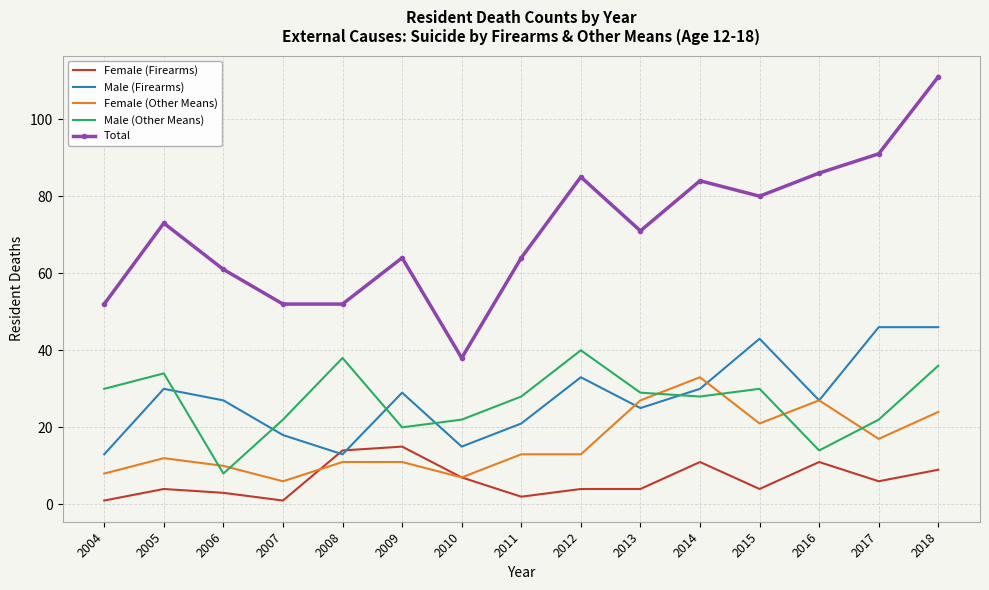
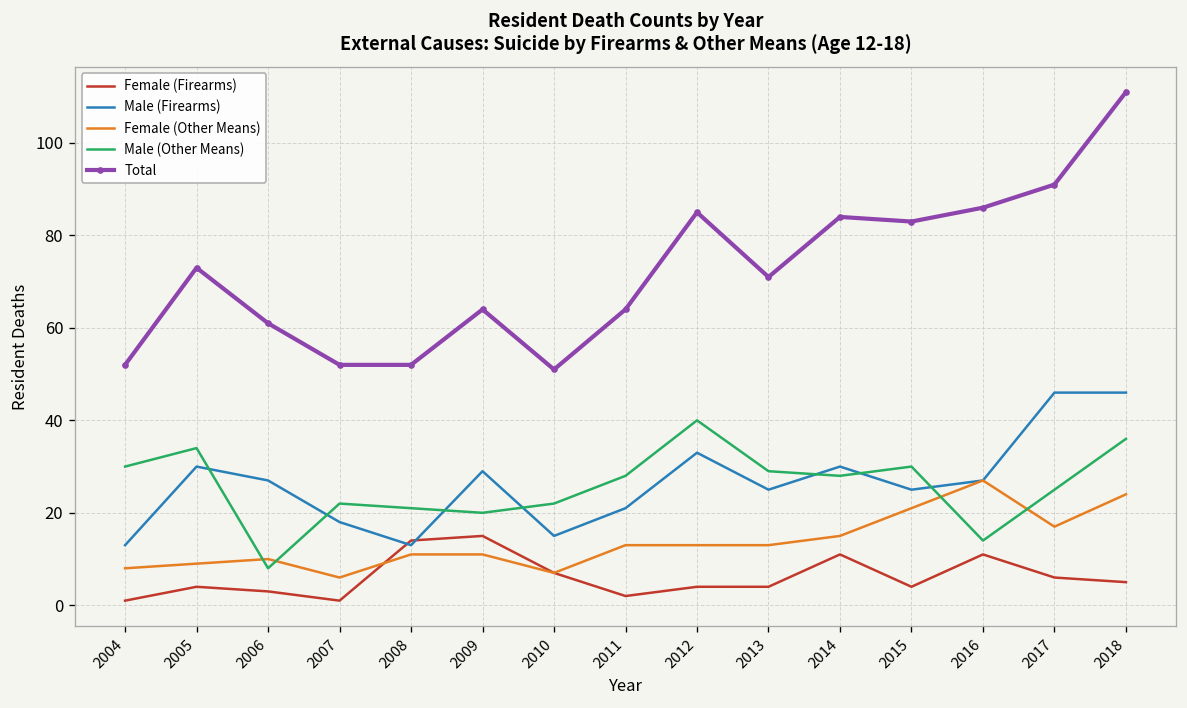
  {
    "Female (Firearms)": {
      "2004": 1,
      "2005": 4,
      "2006": 3,
      "2007": 1,
      "2008": 14,
      "2009": 15,
      "2011": 2,
      "2012": 4,
      "2013": 4,
      "2014": 11,
      "2015": 4,
      "2016": 11,
      "2017": 6,
-     "2018": 9
+     "2018": 5
    },
    "Male (Firearms)": {
      "2004": 13,
      "2005": 30,
      "2006": 27,
      "2007": 18,
      "2008": 13,
      "2009": 29,
      "2010": 15,
      "2011": 21,
      "2012": 33,
      "2013": 25,
      "2014": 30,
-     "2015": 43,
+     "2015": 25,
      "2017": 46,
      "2018": 46
    },
    "Female (Other Means)": {
      "2004": 8,
-     "2005": 12,
+     "2005": 9,
      "2006": 10,
      "2007": 6,
      "2008": 11,
      "2009": 11,
      "2011": 13,
      "2012": 13,
-     "2013": 27,
-     "2014": 33,
+     "2013": 13,
+     "2014": 15,
      "2015": 21,
      "2017": 17,
      "2018": 24
    },
    "Male (Other Means)": {
      "2004": 30,
      "2005": 34,
      "2006": 8,
      "2007": 22,
-     "2008": 38,
+     "2008": 21,
      "2009": 20,
      "2010": 22,
      "2011": 28,
      "2012": 40,
      "2013": 29,
      "2014": 28,
      "2015": 30,
      "2016": 14,
-     "2017": 22,
+     "2017": 25,
      "2018": 36
    },
    "Total": {
      "2004": 52,
      "2005": 73,
      "2006": 61,
      "2007": 52,
      "2008": 52,
      "2009": 64,
-     "2010": 38,
+     "2010": 51,
      "2011": 64,
      "2012": 85,
      "2013": 71,
      "2014": 84,
-     "2015": 80,
+     "2015": 83,
      "2016": 86,
      "2017": 91,
      "2018": 111
    }
  }
